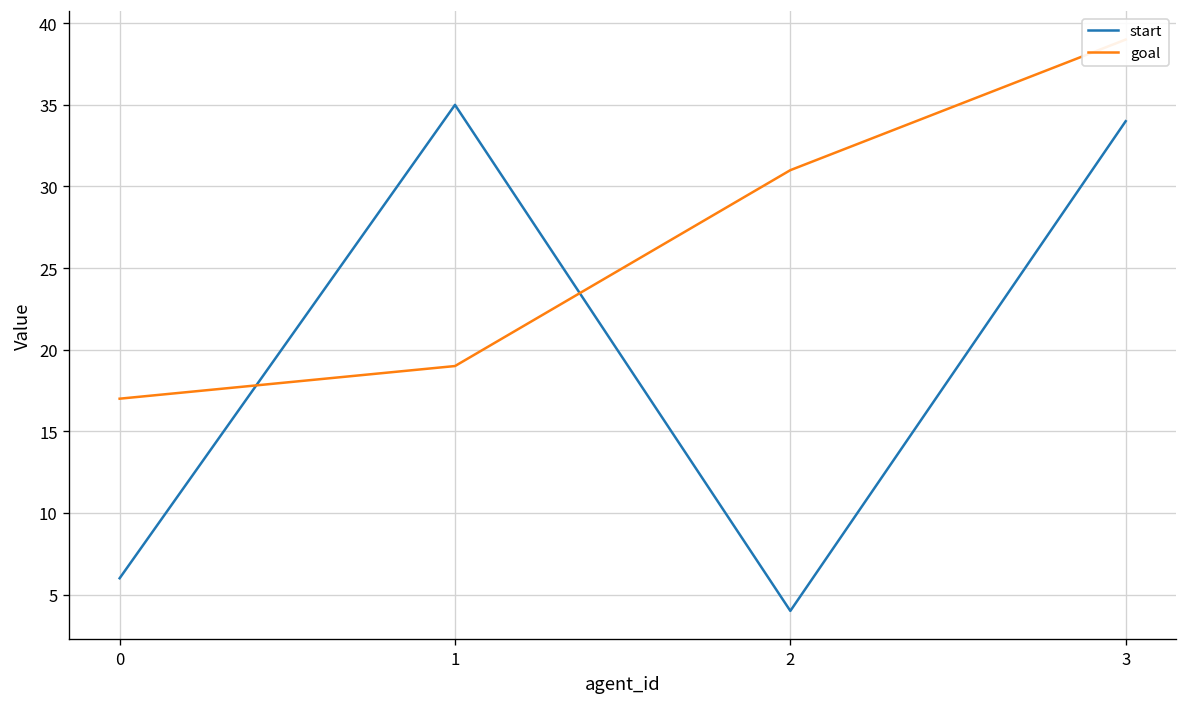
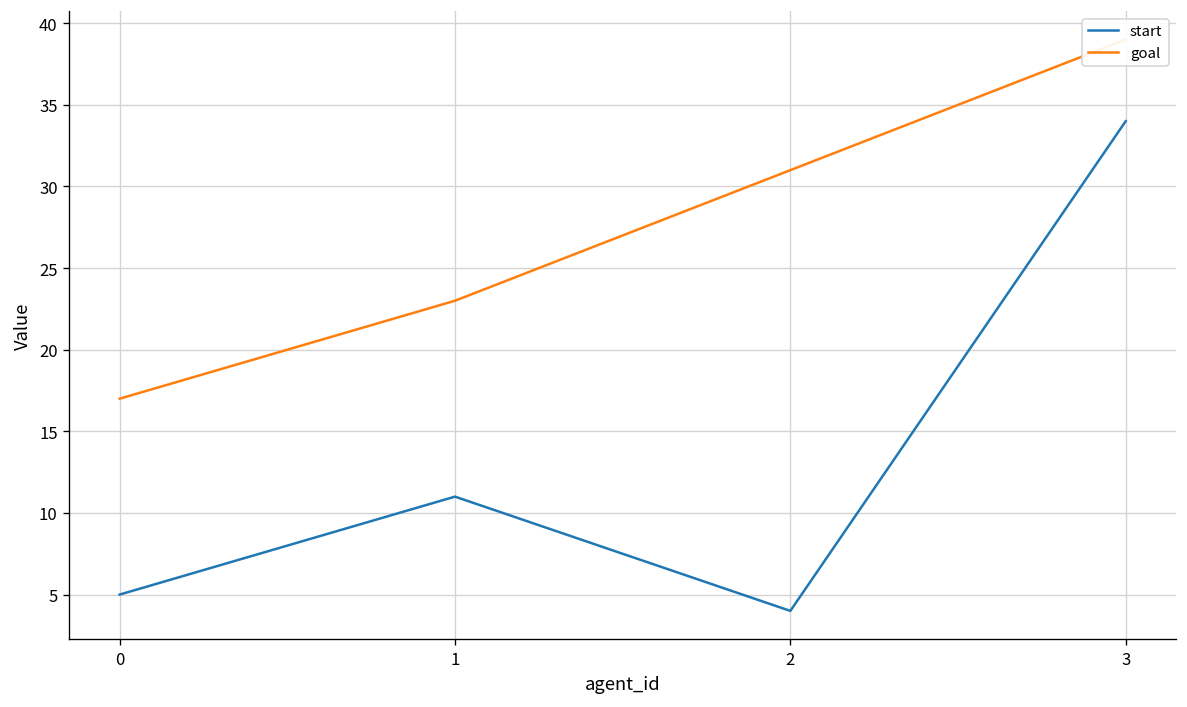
  {
    "start": {
-     "0": 6,
-     "1": 35,
+     "0": 5,
+     "1": 11,
      "2": 4,
      "3": 34
    },
    "goal": {
      "0": 17,
-     "1": 19,
+     "1": 23,
      "2": 31
    }
  }
